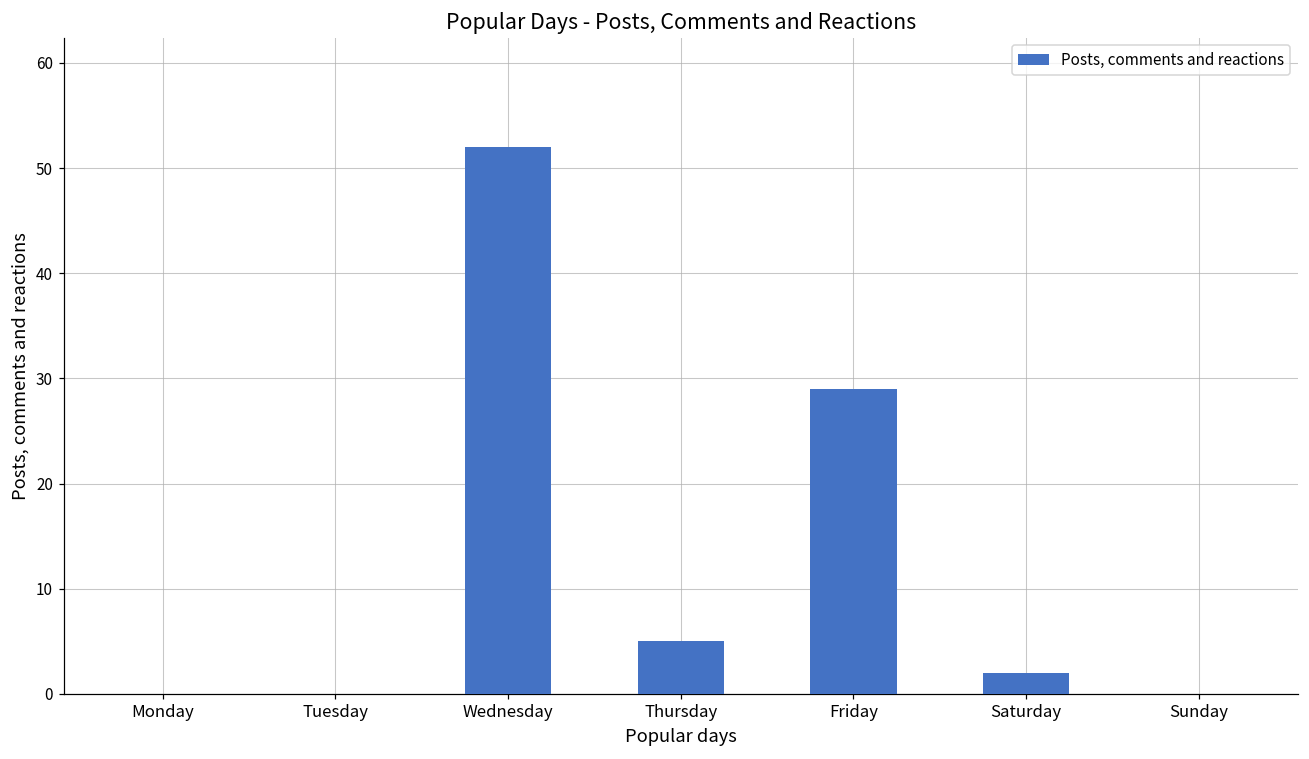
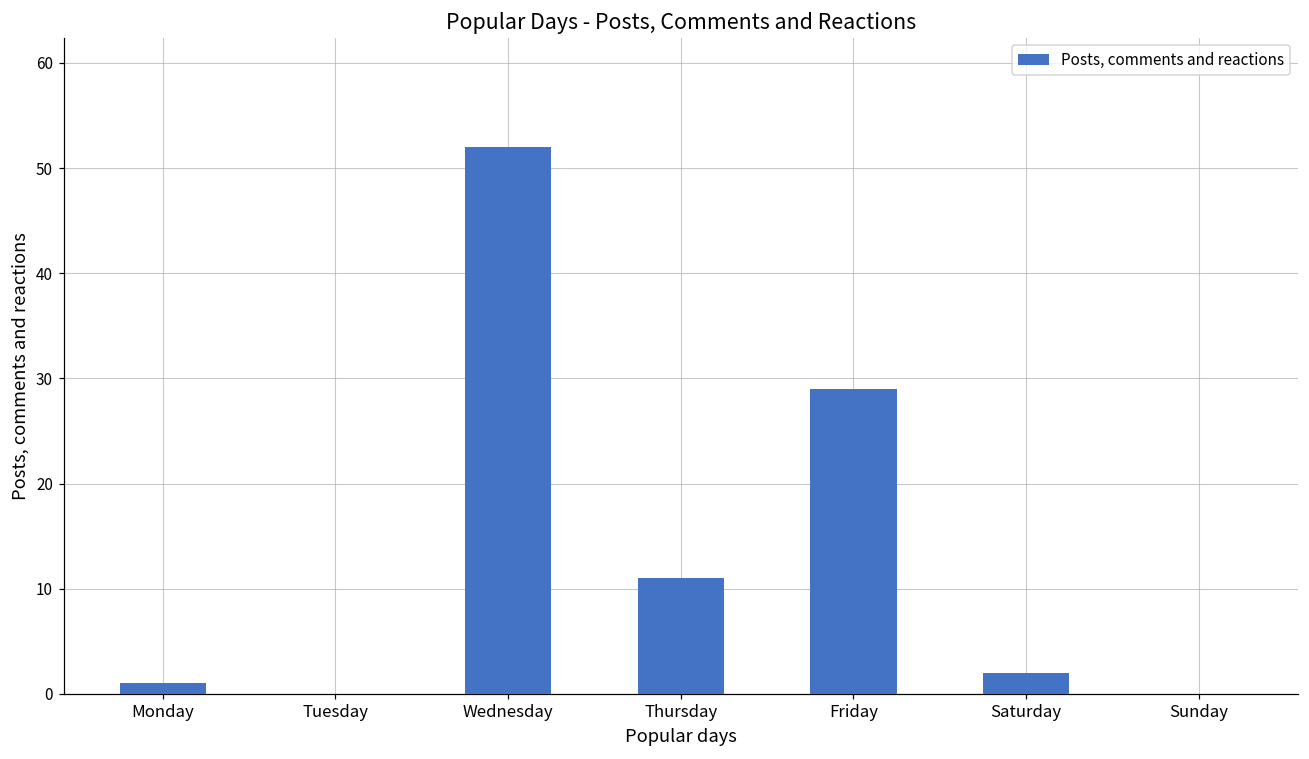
  {
-   "Monday": 0,
+   "Monday": 1,
    "Tuesday": 0,
    "Wednesday": 52,
-   "Thursday": 5,
+   "Thursday": 11,
    "Friday": 29,
    "Saturday": 2,
    "Sunday": 0
  }
